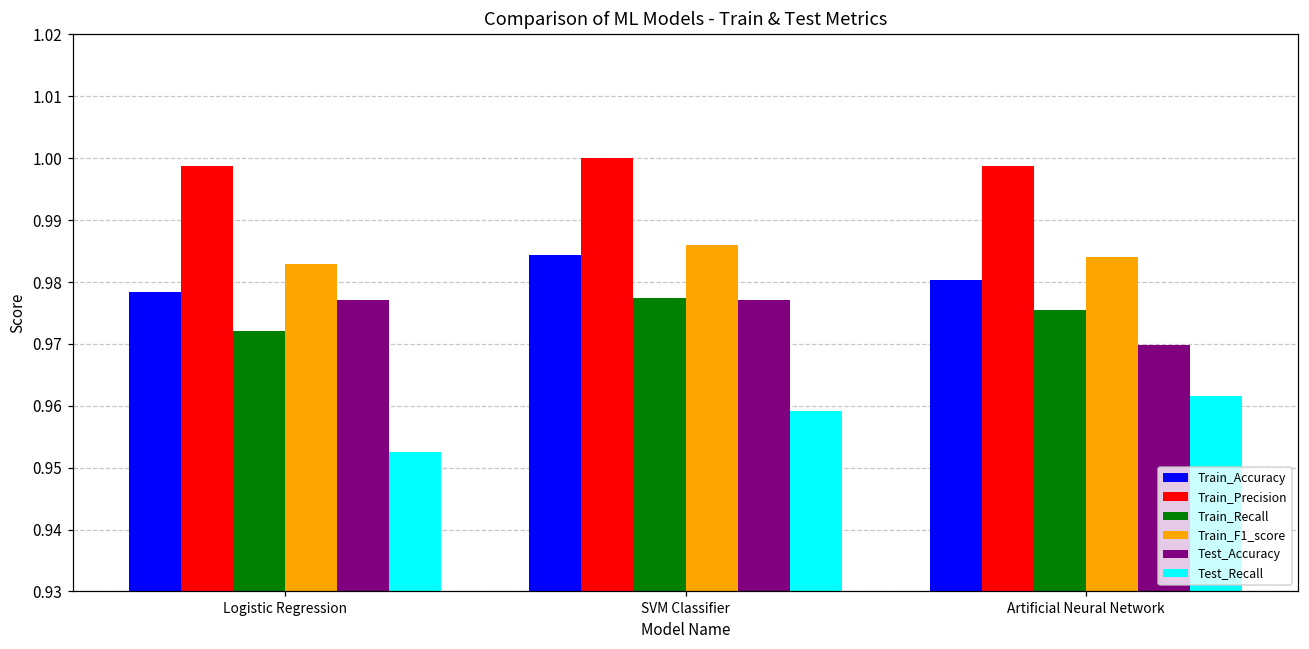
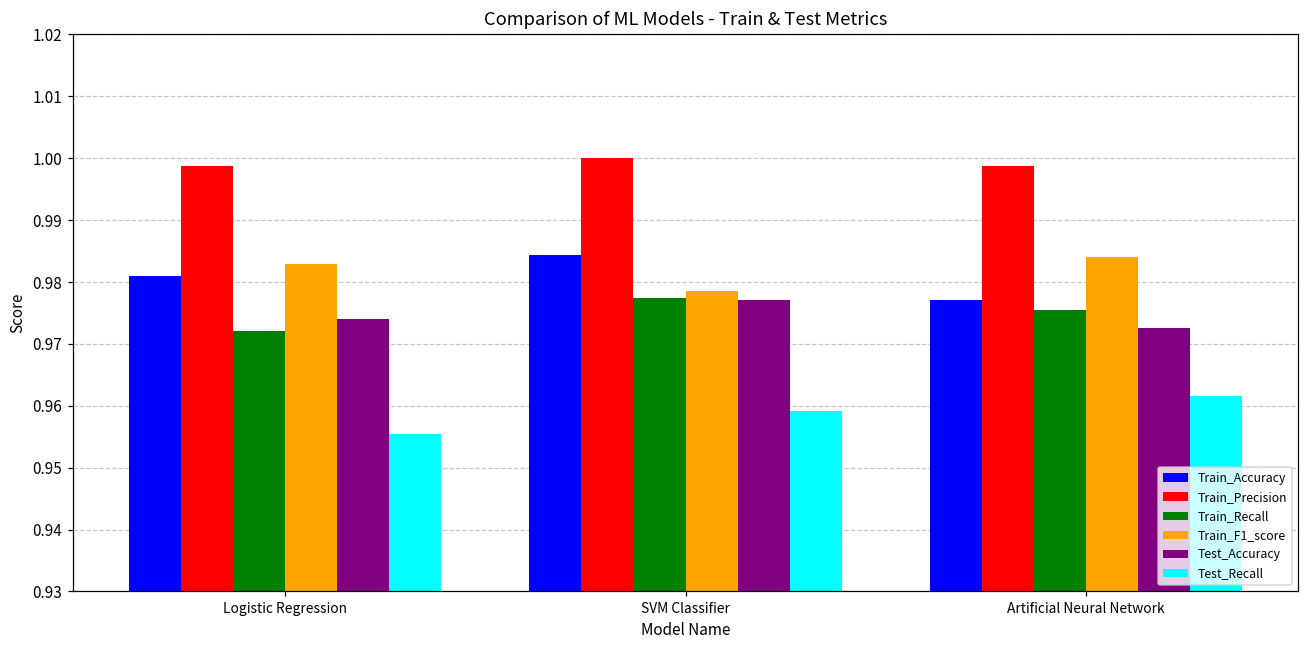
  {
    "Train_Accuracy": {
-     "Logistic Regression": 0.978,
+     "Logistic Regression": 0.981,
      "SVM Classifier": 0.984,
-     "Artificial Neural Network": 0.980
+     "Artificial Neural Network": 0.977
    },
    "Train_Precision": {
      "Logistic Regression": 0.999,
      "SVM Classifier": 1.000,
      "Artificial Neural Network": 0.999
    },
    "Train_Recall": {
      "Logistic Regression": 0.972,
      "SVM Classifier": 0.977,
      "Artificial Neural Network": 0.975
    },
    "Train_F1_score": {
      "Logistic Regression": 0.983,
-     "SVM Classifier": 0.986,
+     "SVM Classifier": 0.979,
      "Artificial Neural Network": 0.984
    },
    "Test_Accuracy": {
-     "Logistic Regression": 0.977,
+     "Logistic Regression": 0.974,
      "SVM Classifier": 0.977,
-     "Artificial Neural Network": 0.970
+     "Artificial Neural Network": 0.973
    },
    "Test_Recall": {
-     "Logistic Regression": 0.953,
+     "Logistic Regression": 0.955,
      "SVM Classifier": 0.959,
      "Artificial Neural Network": 0.962
    }
  }
